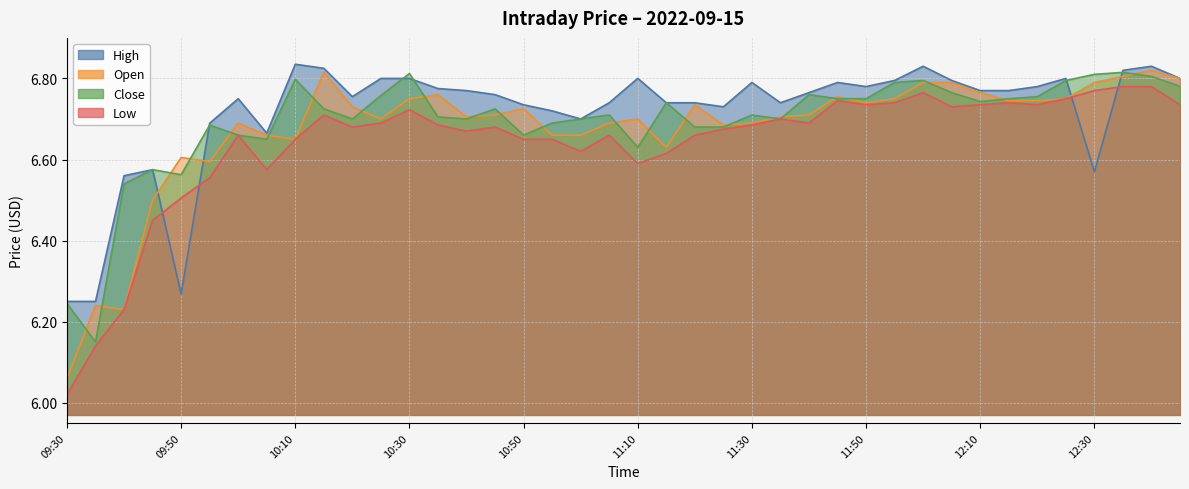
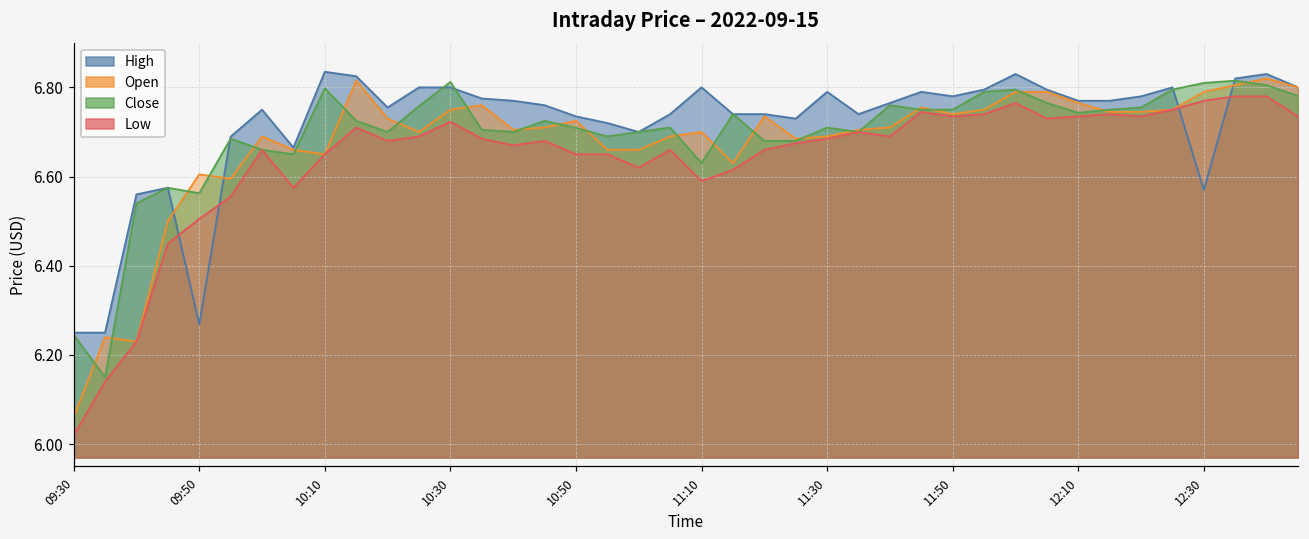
  {
    "High": {
      "09:50": 6.27,
      "10:10": 6.84,
      "10:30": 6.80,
      "10:50": 6.74,
      "11:10": 6.80,
      "11:30": 6.79,
      "11:50": 6.78,
      "12:30": 6.57
    },
    "Close": {
      "09:50": 6.56,
      "10:10": 6.80,
      "10:30": 6.81,
-     "10:50": 6.66,
+     "10:50": 6.71,
      "11:10": 6.63,
      "11:30": 6.71,
      "11:50": 6.75,
      "12:10": 6.74,
      "12:30": 6.81
    }
  }
